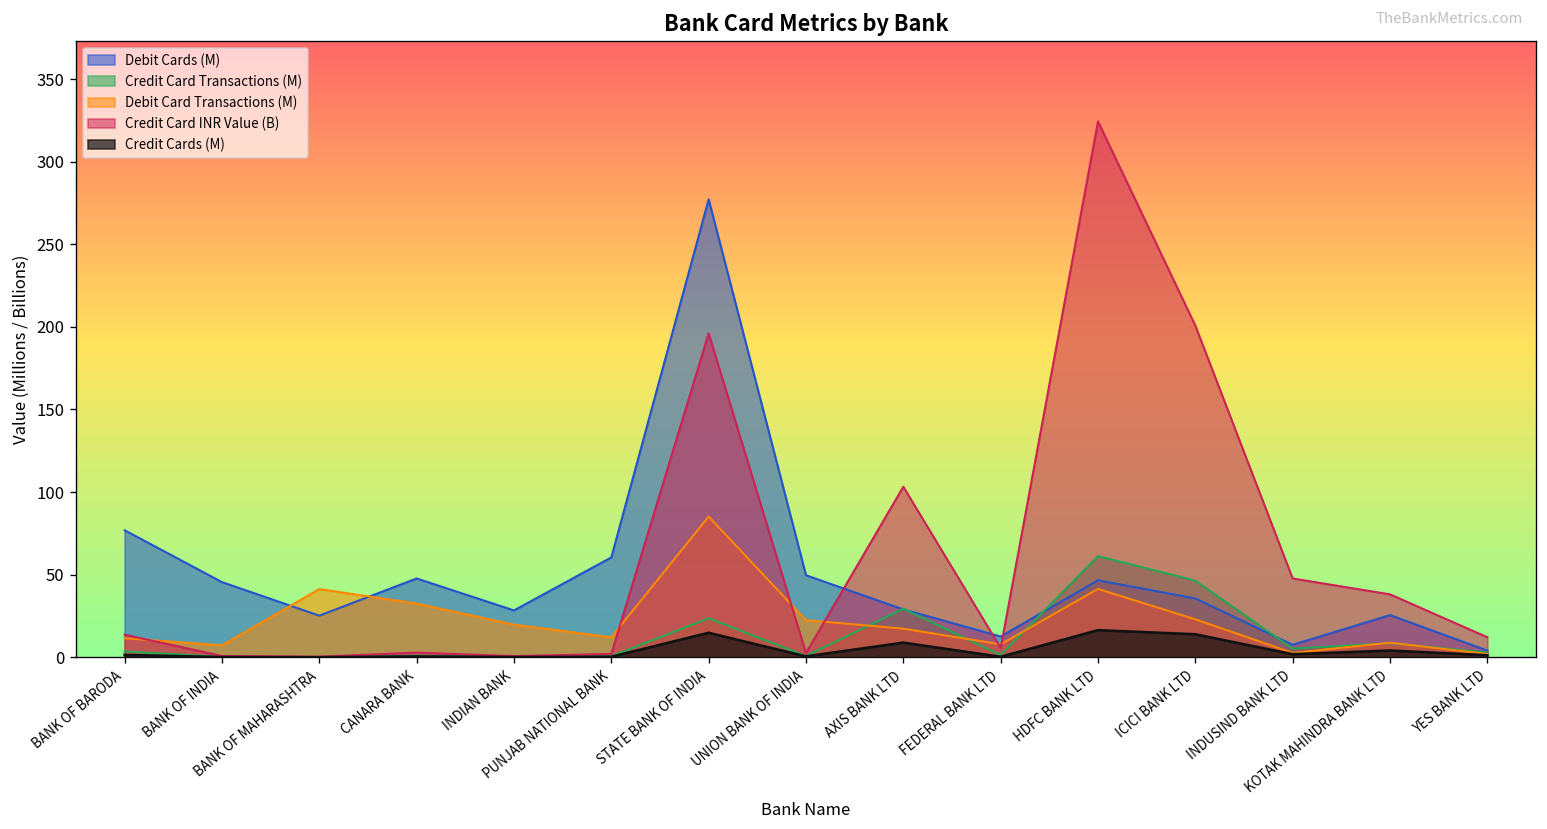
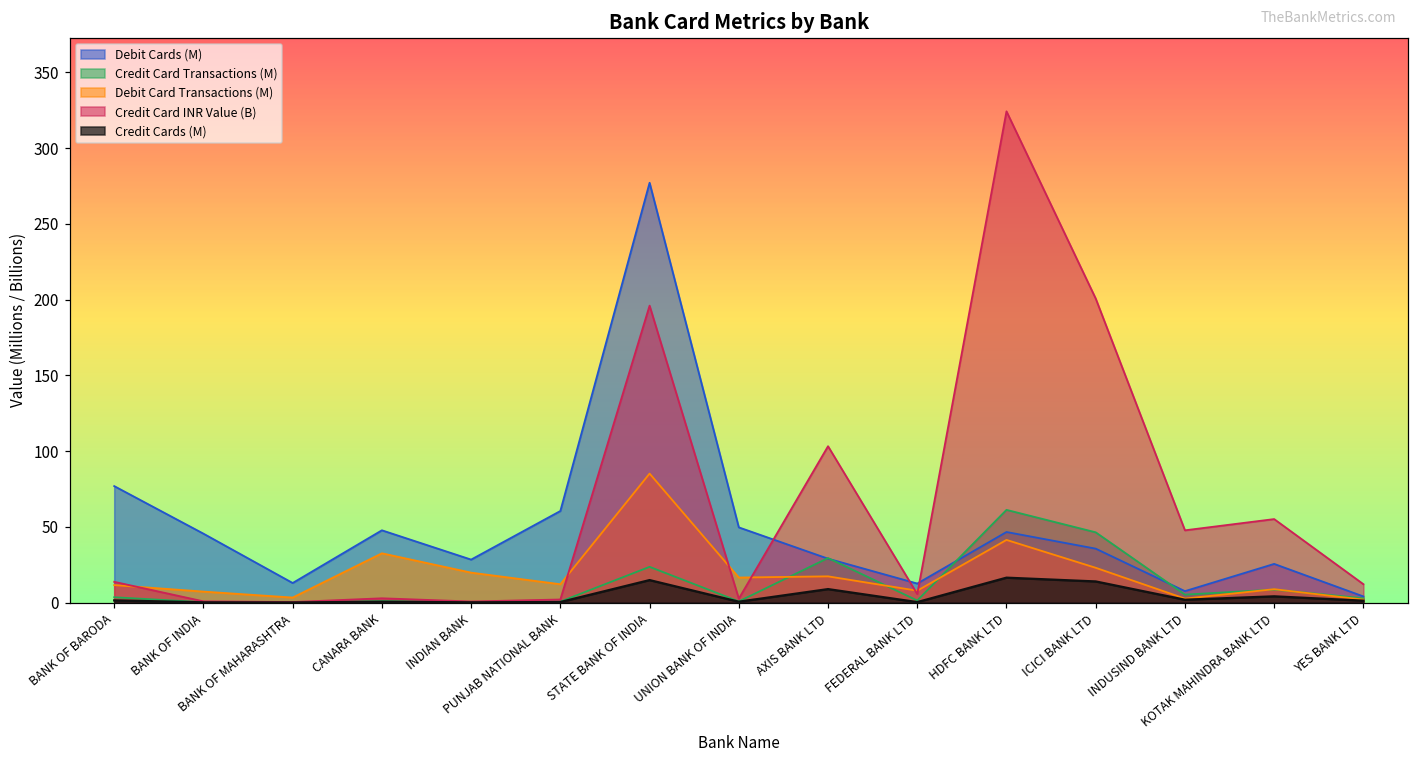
  {
    "Debit Cards (M)": {
      "BANK OF BARODA": 77,
      "BANK OF INDIA": 45,
-     "BANK OF MAHARASHTRA": 25,
+     "BANK OF MAHARASHTRA": 13,
      "CANARA BANK": 48,
      "INDIAN BANK": 28,
      "PUNJAB NATIONAL BANK": 60,
      "STATE BANK OF INDIA": 277,
      "UNION BANK OF INDIA": 50,
      "FEDERAL BANK LTD": 13,
      "HDFC BANK LTD": 47,
      "ICICI BANK LTD": 36,
      "INDUSIND BANK LTD": 8,
      "KOTAK MAHINDRA BANK LTD": 26
    },
    "Credit Card Transactions (M)": {
      "BANK OF BARODA": 4,
      "STATE BANK OF INDIA": 24,
      "HDFC BANK LTD": 61,
      "ICICI BANK LTD": 46,
      "INDUSIND BANK LTD": 5
    },
    "Debit Card Transactions (M)": {
      "BANK OF BARODA": 12,
      "BANK OF INDIA": 7,
-     "BANK OF MAHARASHTRA": 41,
+     "BANK OF MAHARASHTRA": 3,
      "CANARA BANK": 33,
      "INDIAN BANK": 20,
      "PUNJAB NATIONAL BANK": 12,
      "STATE BANK OF INDIA": 85,
-     "UNION BANK OF INDIA": 22,
+     "UNION BANK OF INDIA": 17,
      "AXIS BANK LTD": 17,
      "FEDERAL BANK LTD": 8,
      "HDFC BANK LTD": 41,
      "ICICI BANK LTD": 23
    },
    "Credit Card INR Value (B)": {
      "BANK OF BARODA": 14,
      "STATE BANK OF INDIA": 196,
      "AXIS BANK LTD": 103,
      "FEDERAL BANK LTD": 6,
      "HDFC BANK LTD": 324,
      "ICICI BANK LTD": 201,
      "INDUSIND BANK LTD": 48,
-     "KOTAK MAHINDRA BANK LTD": 38,
+     "KOTAK MAHINDRA BANK LTD": 55,
      "YES BANK LTD": 12
    },
    "Credit Cards (M)": {
      "BANK OF BARODA": 1,
      "STATE BANK OF INDIA": 15,
      "AXIS BANK LTD": 9,
      "HDFC BANK LTD": 16,
      "ICICI BANK LTD": 14,
      "KOTAK MAHINDRA BANK LTD": 4
    }
  }
